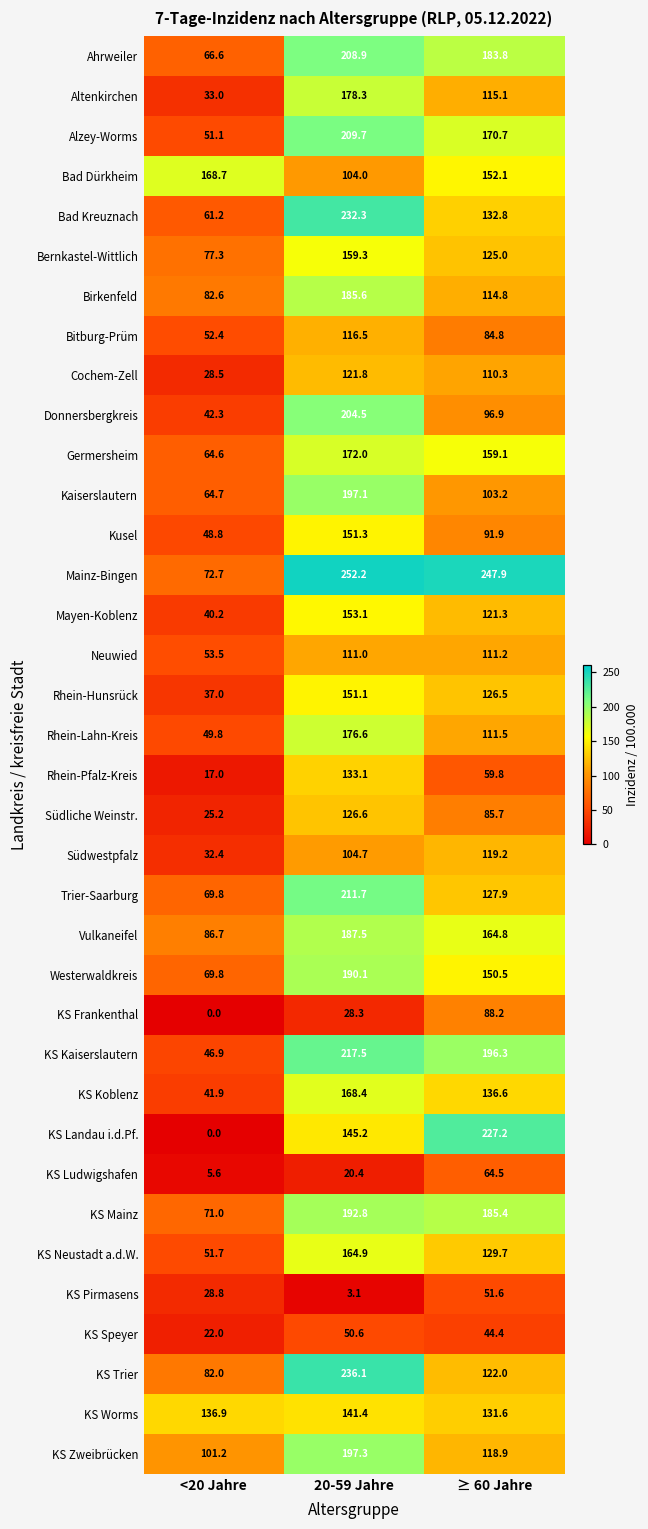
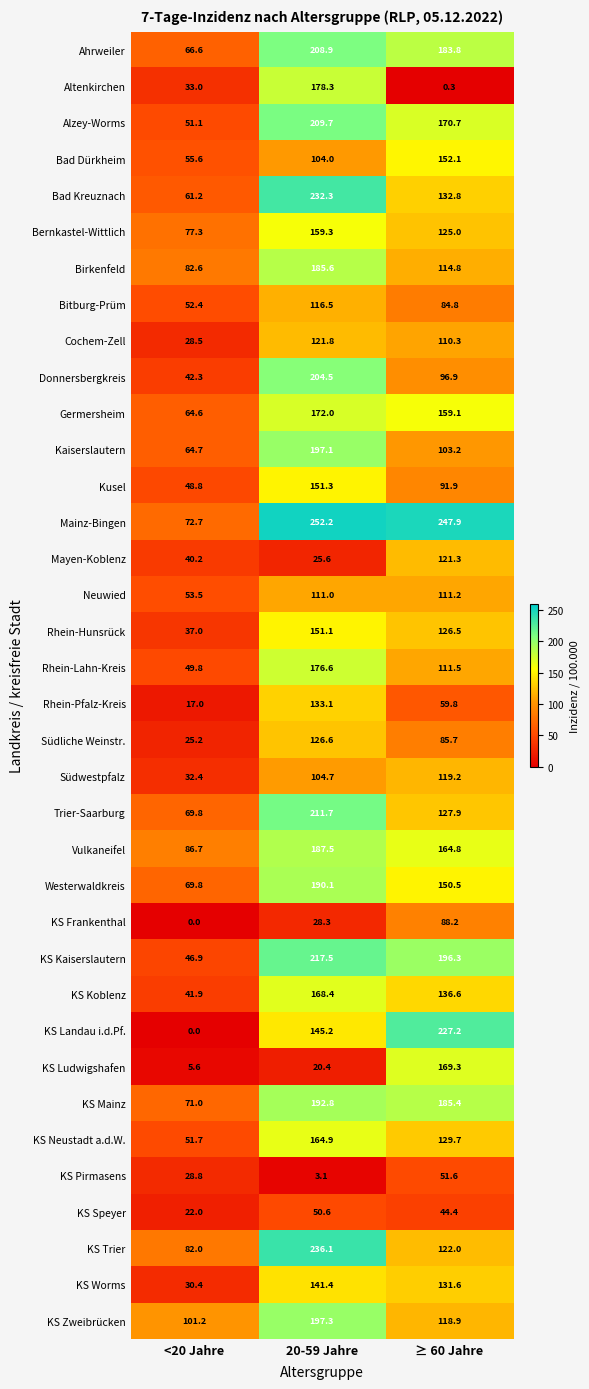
  {
    "Ahrweiler": {
      "<20 Jahre": 66.6,
      "20-59 Jahre": 208.9,
      "≥ 60 Jahre": 183.8
    },
    "Altenkirchen": {
      "<20 Jahre": 33.0,
      "20-59 Jahre": 178.3,
-     "≥ 60 Jahre": 115.1
+     "≥ 60 Jahre": 0.3
    },
    "Alzey-Worms": {
      "<20 Jahre": 51.1,
      "20-59 Jahre": 209.7,
      "≥ 60 Jahre": 170.7
    },
    "Bad Dürkheim": {
-     "<20 Jahre": 168.7,
+     "<20 Jahre": 55.6,
      "20-59 Jahre": 104.0,
      "≥ 60 Jahre": 152.1
    },
    "Bad Kreuznach": {
      "<20 Jahre": 61.2,
      "20-59 Jahre": 232.3,
      "≥ 60 Jahre": 132.8
    },
    "Bernkastel-Wittlich": {
      "<20 Jahre": 77.3,
      "20-59 Jahre": 159.3,
      "≥ 60 Jahre": 125.0
    },
    "Birkenfeld": {
      "<20 Jahre": 82.6,
      "20-59 Jahre": 185.6,
      "≥ 60 Jahre": 114.8
    },
    "Bitburg-Prüm": {
      "<20 Jahre": 52.4,
      "20-59 Jahre": 116.5,
      "≥ 60 Jahre": 84.8
    },
    "Cochem-Zell": {
      "<20 Jahre": 28.5,
      "20-59 Jahre": 121.8,
      "≥ 60 Jahre": 110.3
    },
    "Donnersbergkreis": {
      "<20 Jahre": 42.3,
      "20-59 Jahre": 204.5,
      "≥ 60 Jahre": 96.9
    },
    "Germersheim": {
      "<20 Jahre": 64.6,
      "20-59 Jahre": 172.0,
      "≥ 60 Jahre": 159.1
    },
    "Kaiserslautern": {
      "<20 Jahre": 64.7,
      "20-59 Jahre": 197.1,
      "≥ 60 Jahre": 103.2
    },
    "Kusel": {
      "<20 Jahre": 48.8,
      "20-59 Jahre": 151.3,
      "≥ 60 Jahre": 91.9
    },
    "Mainz-Bingen": {
      "<20 Jahre": 72.7,
      "20-59 Jahre": 252.2,
      "≥ 60 Jahre": 247.9
    },
    "Mayen-Koblenz": {
      "<20 Jahre": 40.2,
-     "20-59 Jahre": 153.1,
+     "20-59 Jahre": 25.6,
      "≥ 60 Jahre": 121.3
    },
    "Neuwied": {
      "<20 Jahre": 53.5,
      "20-59 Jahre": 111.0,
      "≥ 60 Jahre": 111.2
    },
    "Rhein-Hunsrück": {
      "<20 Jahre": 37.0,
      "20-59 Jahre": 151.1,
      "≥ 60 Jahre": 126.5
    },
    "Rhein-Lahn-Kreis": {
      "<20 Jahre": 49.8,
      "20-59 Jahre": 176.6,
      "≥ 60 Jahre": 111.5
    },
    "Rhein-Pfalz-Kreis": {
      "<20 Jahre": 17.0,
      "20-59 Jahre": 133.1,
      "≥ 60 Jahre": 59.8
    },
    "Südliche Weinstr.": {
      "<20 Jahre": 25.2,
      "20-59 Jahre": 126.6,
      "≥ 60 Jahre": 85.7
    },
    "Südwestpfalz": {
      "<20 Jahre": 32.4,
      "20-59 Jahre": 104.7,
      "≥ 60 Jahre": 119.2
    },
    "Trier-Saarburg": {
      "<20 Jahre": 69.8,
      "20-59 Jahre": 211.7,
      "≥ 60 Jahre": 127.9
    },
    "Vulkaneifel": {
      "<20 Jahre": 86.7,
      "20-59 Jahre": 187.5,
      "≥ 60 Jahre": 164.8
    },
    "Westerwaldkreis": {
      "<20 Jahre": 69.8,
      "20-59 Jahre": 190.1,
      "≥ 60 Jahre": 150.5
    },
    "KS Frankenthal": {
      "<20 Jahre": 0.0,
      "20-59 Jahre": 28.3,
      "≥ 60 Jahre": 88.2
    },
    "KS Kaiserslautern": {
      "<20 Jahre": 46.9,
      "20-59 Jahre": 217.5,
      "≥ 60 Jahre": 196.3
    },
    "KS Koblenz": {
      "<20 Jahre": 41.9,
      "20-59 Jahre": 168.4,
      "≥ 60 Jahre": 136.6
    },
    "KS Landau i.d.Pf.": {
      "<20 Jahre": 0.0,
      "20-59 Jahre": 145.2,
      "≥ 60 Jahre": 227.2
    },
    "KS Ludwigshafen": {
      "<20 Jahre": 5.6,
      "20-59 Jahre": 20.4,
-     "≥ 60 Jahre": 64.5
+     "≥ 60 Jahre": 169.3
    },
    "KS Mainz": {
      "<20 Jahre": 71.0,
      "20-59 Jahre": 192.8,
      "≥ 60 Jahre": 185.4
    },
    "KS Neustadt a.d.W.": {
      "<20 Jahre": 51.7,
      "20-59 Jahre": 164.9,
      "≥ 60 Jahre": 129.7
    },
    "KS Pirmasens": {
      "<20 Jahre": 28.8,
      "20-59 Jahre": 3.1,
      "≥ 60 Jahre": 51.6
    },
    "KS Speyer": {
      "<20 Jahre": 22.0,
      "20-59 Jahre": 50.6,
      "≥ 60 Jahre": 44.4
    },
    "KS Trier": {
      "<20 Jahre": 82.0,
      "20-59 Jahre": 236.1,
      "≥ 60 Jahre": 122.0
    },
    "KS Worms": {
-     "<20 Jahre": 136.9,
+     "<20 Jahre": 30.4,
      "20-59 Jahre": 141.4,
      "≥ 60 Jahre": 131.6
    },
    "KS Zweibrücken": {
      "<20 Jahre": 101.2,
      "20-59 Jahre": 197.3,
      "≥ 60 Jahre": 118.9
    }
  }
